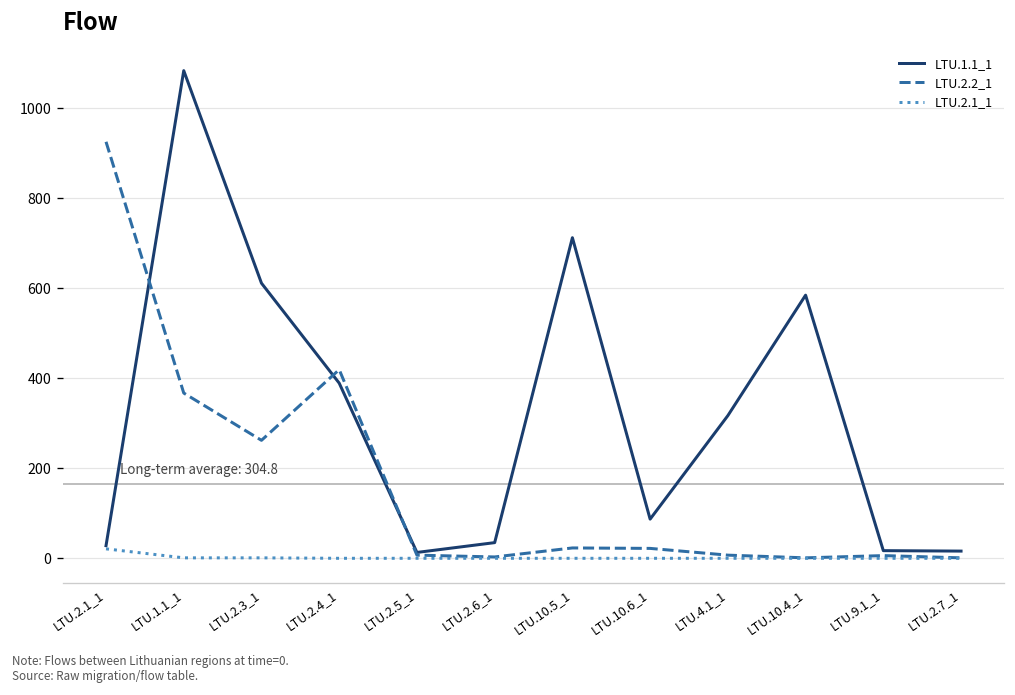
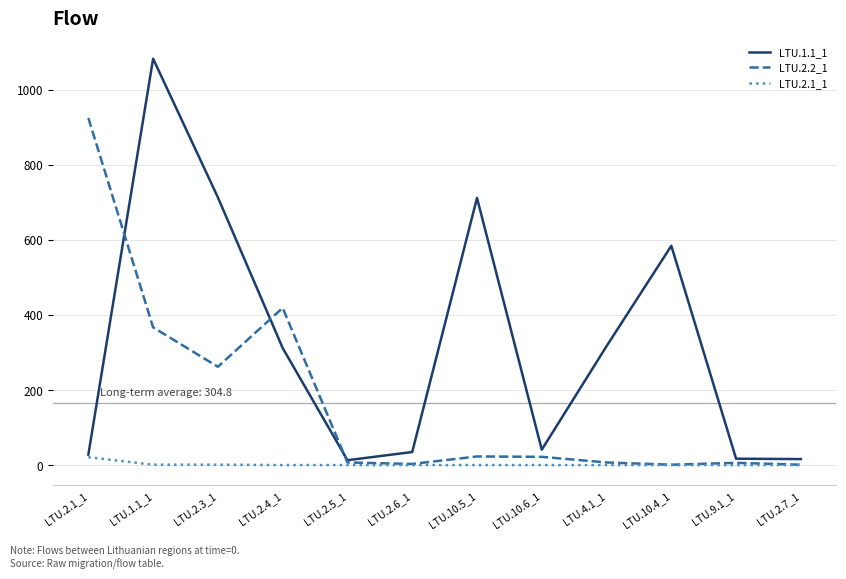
  {
    "LTU.1.1_1": {
      "LTU.2.1_1": 30,
      "LTU.1.1_1": 1080,
-     "LTU.2.3_1": 610,
-     "LTU.2.4_1": 390,
+     "LTU.2.3_1": 710,
+     "LTU.2.4_1": 310,
      "LTU.2.6_1": 30,
      "LTU.10.5_1": 710,
-     "LTU.10.6_1": 90,
+     "LTU.10.6_1": 40,
      "LTU.4.1_1": 320,
      "LTU.10.4_1": 580,
      "LTU.9.1_1": 20,
      "LTU.2.7_1": 20
    }
  }
